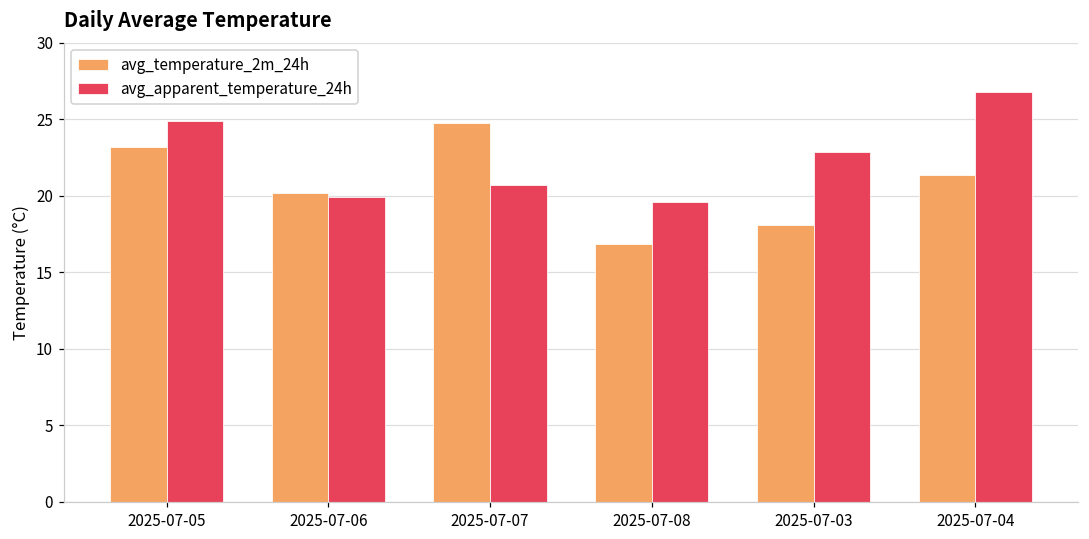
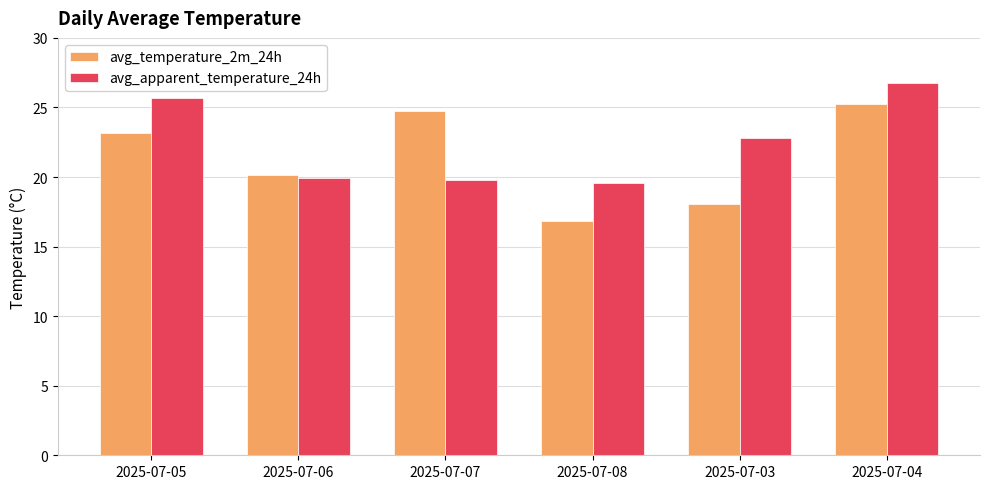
  {
    "avg_temperature_2m_24h": {
      "2025-07-05": 23.2,
      "2025-07-06": 20.2,
      "2025-07-07": 24.8,
      "2025-07-08": 16.8,
      "2025-07-03": 18.1,
-     "2025-07-04": 21.3
+     "2025-07-04": 25.2
    },
    "avg_apparent_temperature_24h": {
-     "2025-07-05": 24.9,
+     "2025-07-05": 25.7,
      "2025-07-06": 19.9,
-     "2025-07-07": 20.7,
+     "2025-07-07": 19.8,
      "2025-07-08": 19.6,
      "2025-07-03": 22.8,
      "2025-07-04": 26.8
    }
  }
